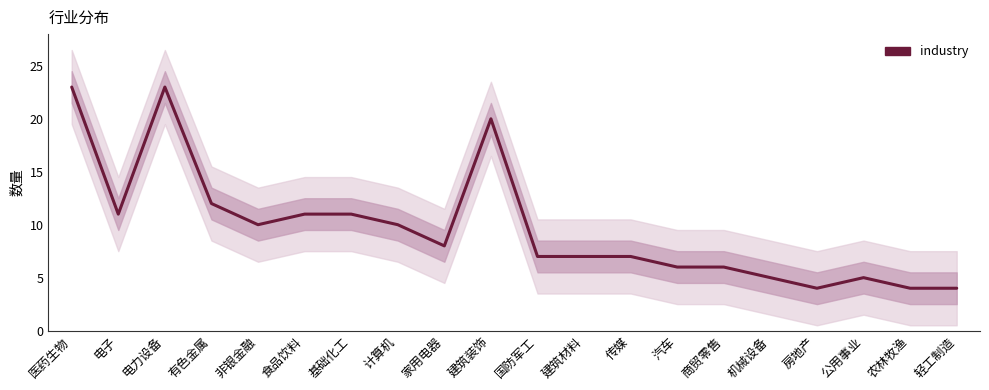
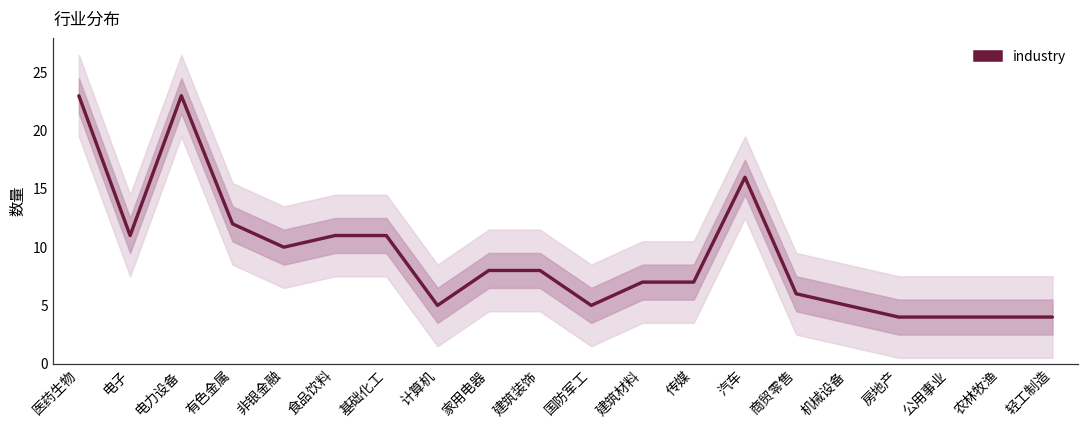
  {
    "industry": {
      "医药生物": 23,
      "电子": 11,
      "电力设备": 23,
      "有色金属": 12,
      "非银金融": 10,
      "食品饮料": 11,
      "基础化工": 11,
-     "计算机": 10,
+     "计算机": 5,
      "家用电器": 8,
-     "建筑装饰": 20,
-     "国防军工": 7,
+     "建筑装饰": 8,
+     "国防军工": 5,
      "建筑材料": 7,
      "传媒": 7,
-     "汽车": 6,
+     "汽车": 16,
      "商贸零售": 6,
      "机械设备": 5,
      "房地产": 4,
-     "公用事业": 5,
+     "公用事业": 4,
      "农林牧渔": 4,
      "轻工制造": 4
    }
  }
